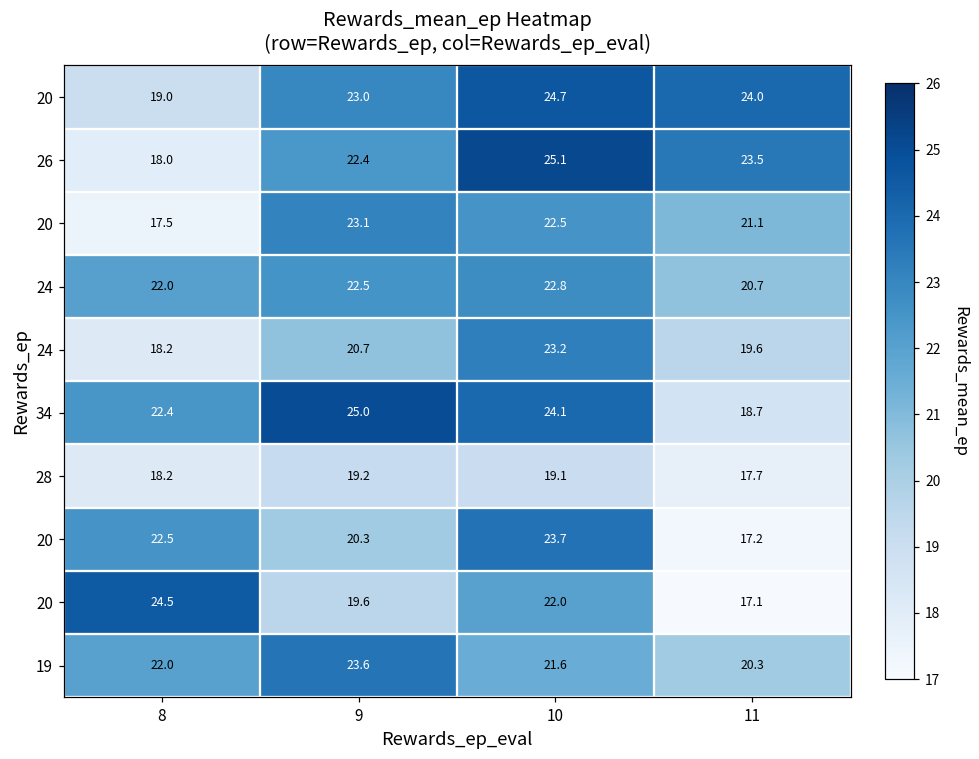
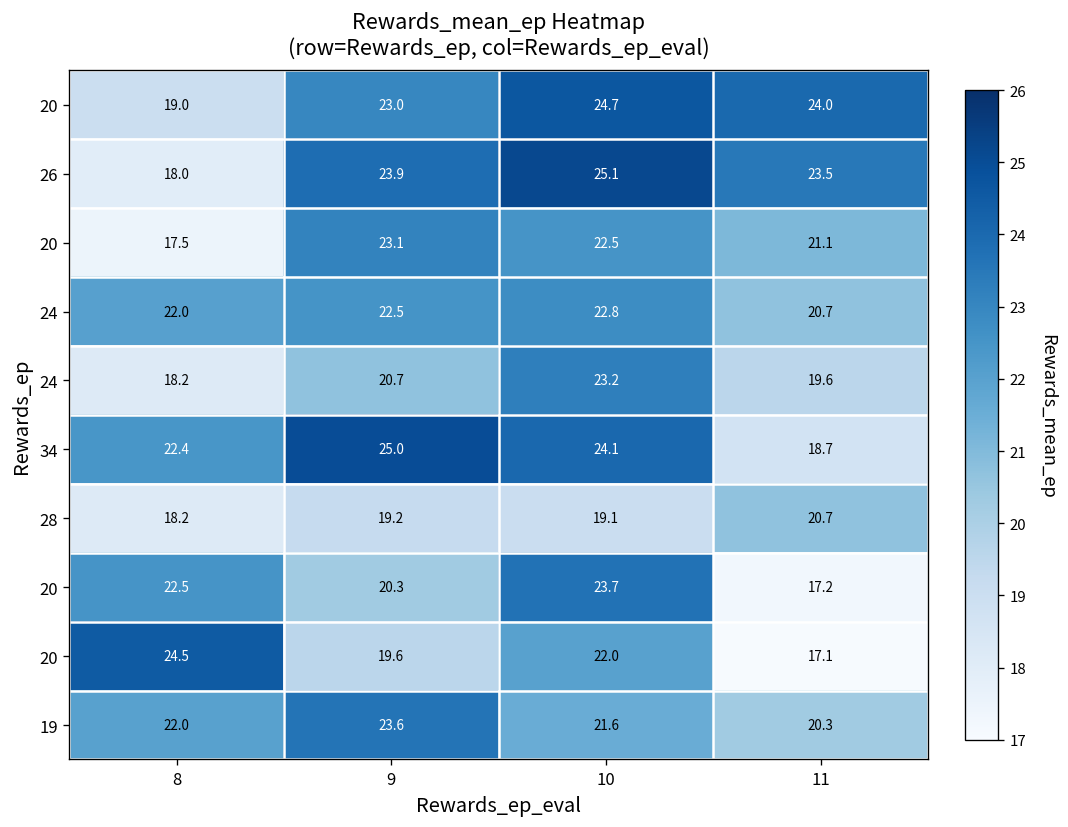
  {
    "26": {
      "8": 18.0,
-     "9": 22.4,
+     "9": 23.9,
      "10": 25.1,
      "11": 23.5
    },
    "34": {
      "8": 22.4,
      "9": 25.0,
      "10": 24.1,
      "11": 18.7
    },
    "28": {
      "8": 18.2,
      "9": 19.2,
      "10": 19.1,
-     "11": 17.7
+     "11": 20.7
    },
    "19": {
      "8": 22.0,
      "9": 23.6,
      "10": 21.6,
      "11": 20.3
    }
  }
